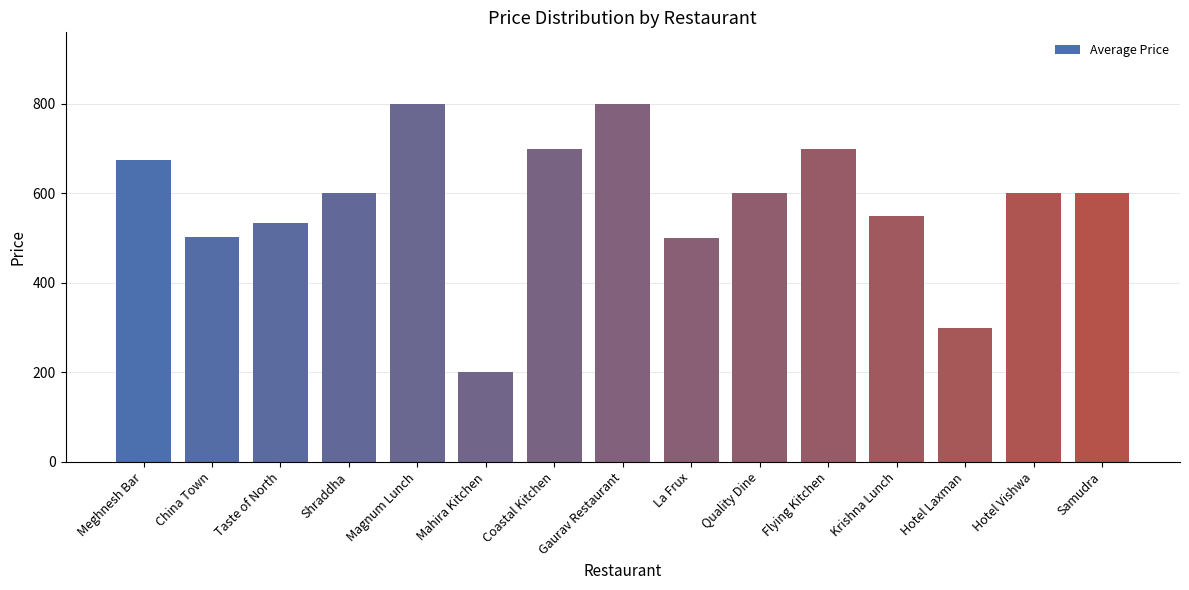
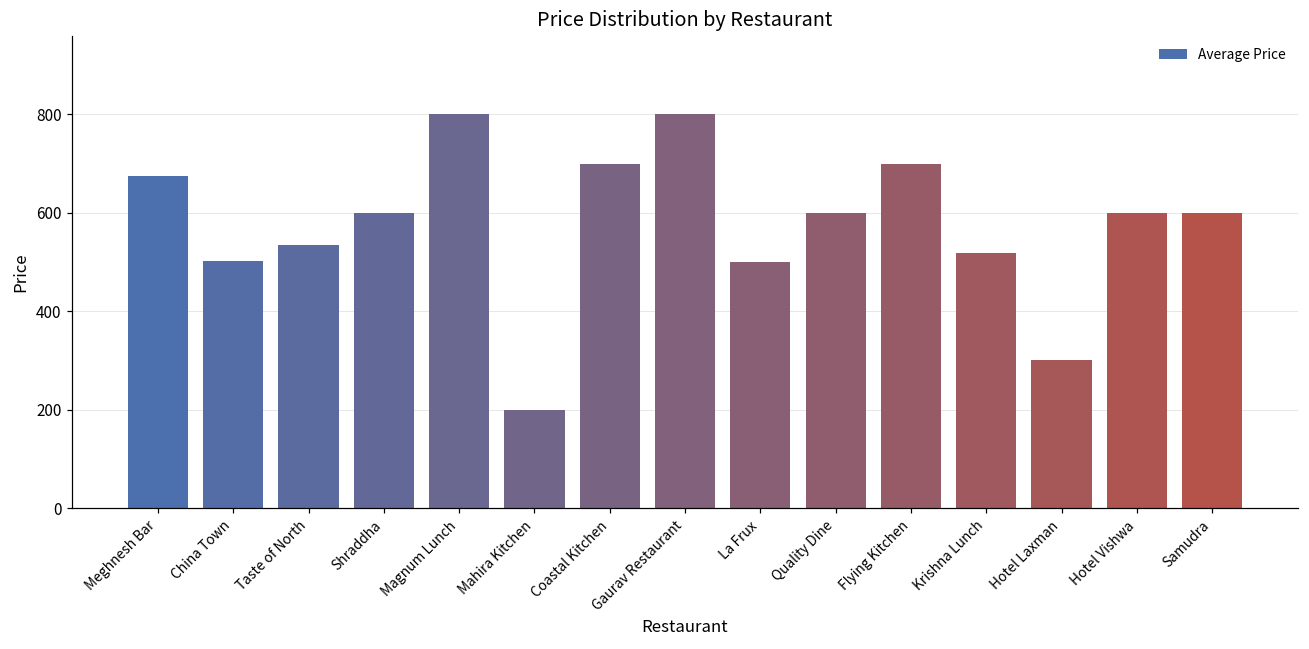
  {
    "Meghnesh Bar": 670,
    "China Town": 500,
    "Taste of North": 530,
    "Shraddha": 600,
    "Magnum Lunch": 800,
    "Mahira Kitchen": 200,
    "Coastal Kitchen": 700,
    "Gaurav Restaurant": 800,
    "La Frux": 500,
    "Quality Dine": 600,
    "Flying Kitchen": 700,
-   "Krishna Lunch": 550,
+   "Krishna Lunch": 520,
    "Hotel Laxman": 300,
    "Hotel Vishwa": 600,
    "Samudra": 600
  }
